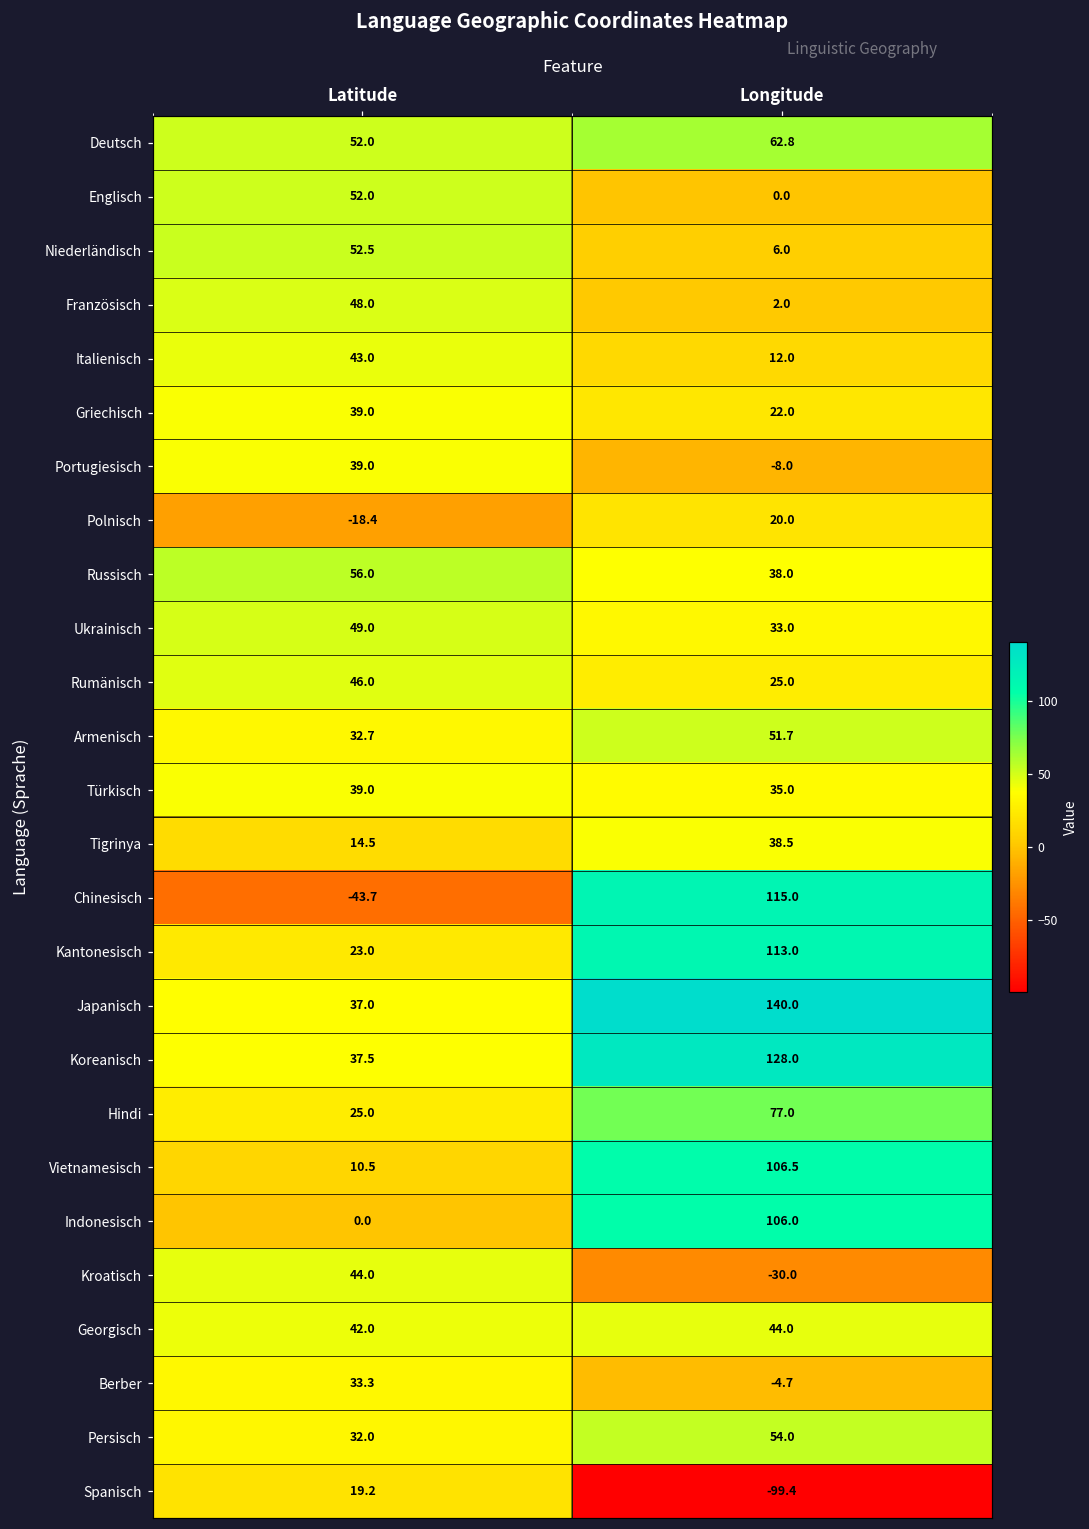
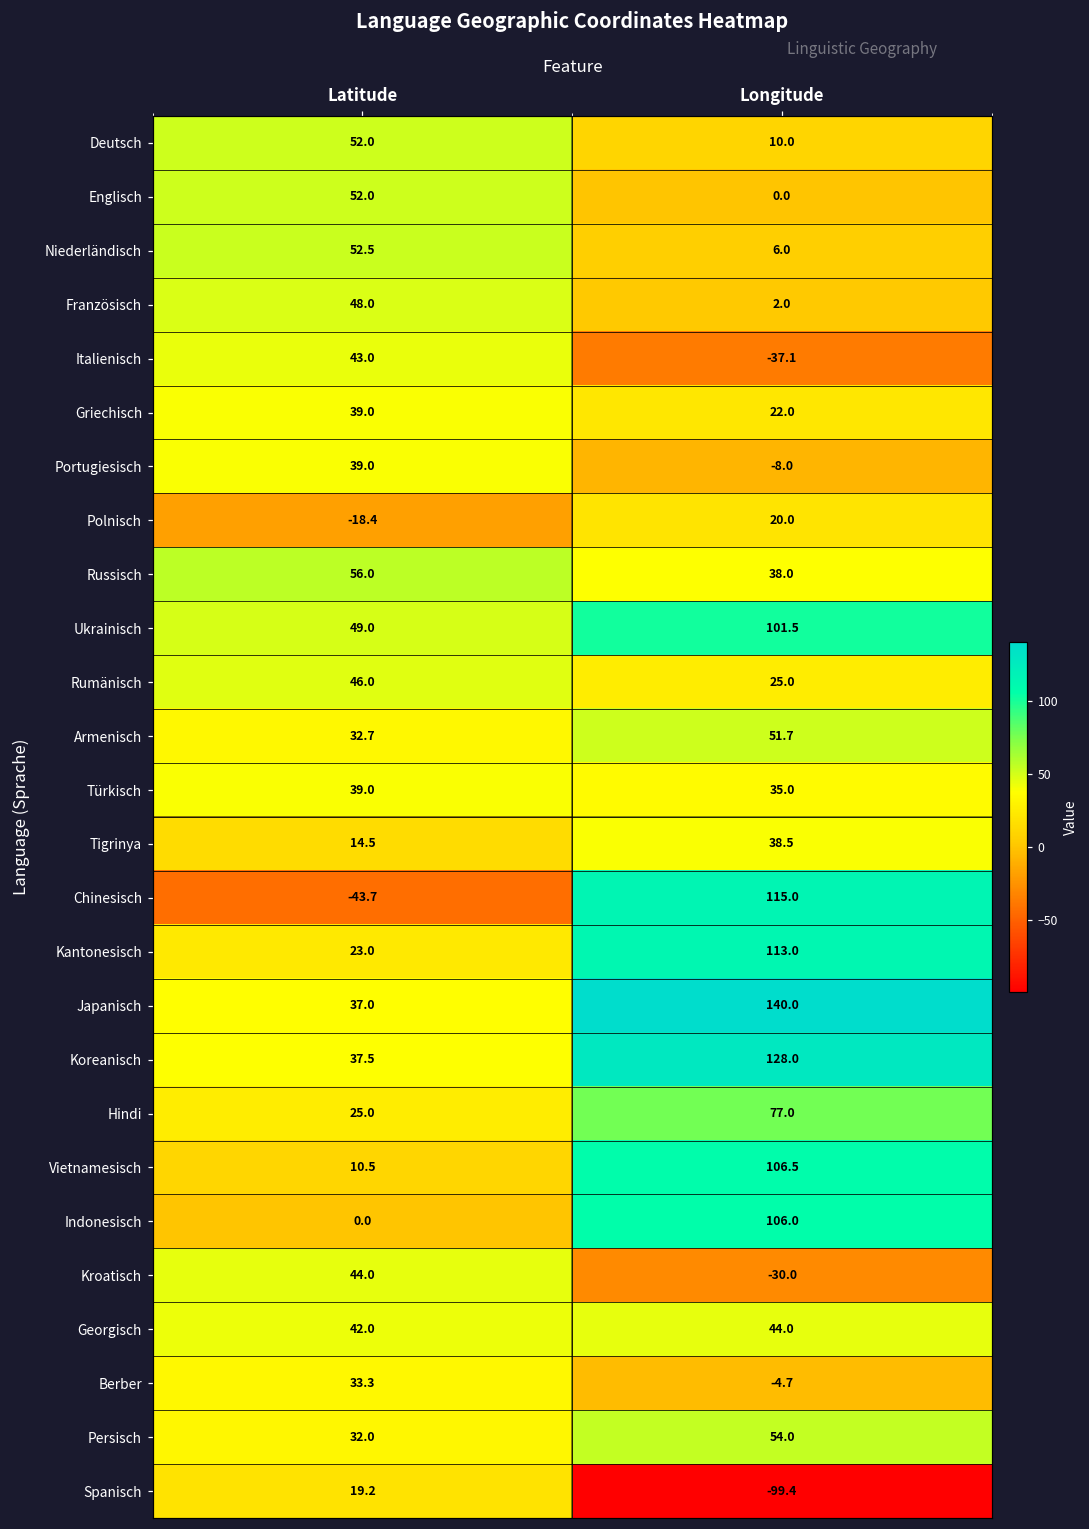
  {
    "Deutsch": {
      "Latitude": 52.0,
-     "Longitude": 62.8
+     "Longitude": 10.0
    },
    "Englisch": {
      "Latitude": 52.0,
      "Longitude": 0.0
    },
    "Niederländisch": {
      "Latitude": 52.5,
      "Longitude": 6.0
    },
    "Französisch": {
      "Latitude": 48.0,
      "Longitude": 2.0
    },
    "Italienisch": {
      "Latitude": 43.0,
-     "Longitude": 12.0
+     "Longitude": -37.1
    },
    "Griechisch": {
      "Latitude": 39.0,
      "Longitude": 22.0
    },
    "Portugiesisch": {
      "Latitude": 39.0,
      "Longitude": -8.0
    },
    "Polnisch": {
      "Latitude": -18.4,
      "Longitude": 20.0
    },
    "Russisch": {
      "Latitude": 56.0,
      "Longitude": 38.0
    },
    "Ukrainisch": {
      "Latitude": 49.0,
-     "Longitude": 33.0
+     "Longitude": 101.5
    },
    "Rumänisch": {
      "Latitude": 46.0,
      "Longitude": 25.0
    },
    "Armenisch": {
      "Latitude": 32.7,
      "Longitude": 51.7
    },
    "Türkisch": {
      "Latitude": 39.0,
      "Longitude": 35.0
    },
    "Tigrinya": {
      "Latitude": 14.5,
      "Longitude": 38.5
    },
    "Chinesisch": {
      "Latitude": -43.7,
      "Longitude": 115.0
    },
    "Kantonesisch": {
      "Latitude": 23.0,
      "Longitude": 113.0
    },
    "Japanisch": {
      "Latitude": 37.0,
      "Longitude": 140.0
    },
    "Koreanisch": {
      "Latitude": 37.5,
      "Longitude": 128.0
    },
    "Hindi": {
      "Latitude": 25.0,
      "Longitude": 77.0
    },
    "Vietnamesisch": {
      "Latitude": 10.5,
      "Longitude": 106.5
    },
    "Indonesisch": {
      "Latitude": 0.0,
      "Longitude": 106.0
    },
    "Kroatisch": {
      "Latitude": 44.0,
      "Longitude": -30.0
    },
    "Georgisch": {
      "Latitude": 42.0,
      "Longitude": 44.0
    },
    "Berber": {
      "Latitude": 33.3,
      "Longitude": -4.7
    },
    "Persisch": {
      "Latitude": 32.0,
      "Longitude": 54.0
    },
    "Spanisch": {
      "Latitude": 19.2,
      "Longitude": -99.4
    }
  }
